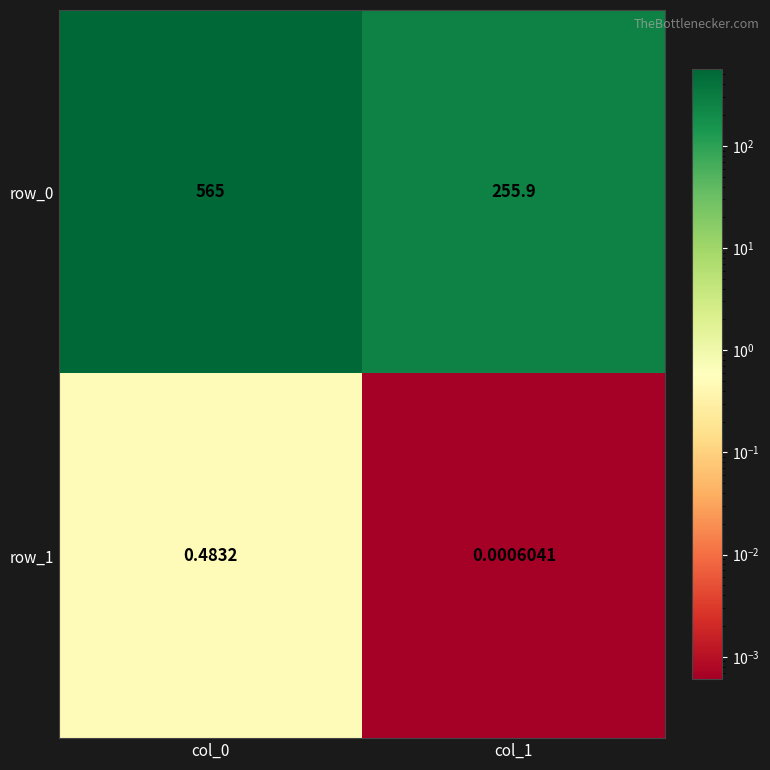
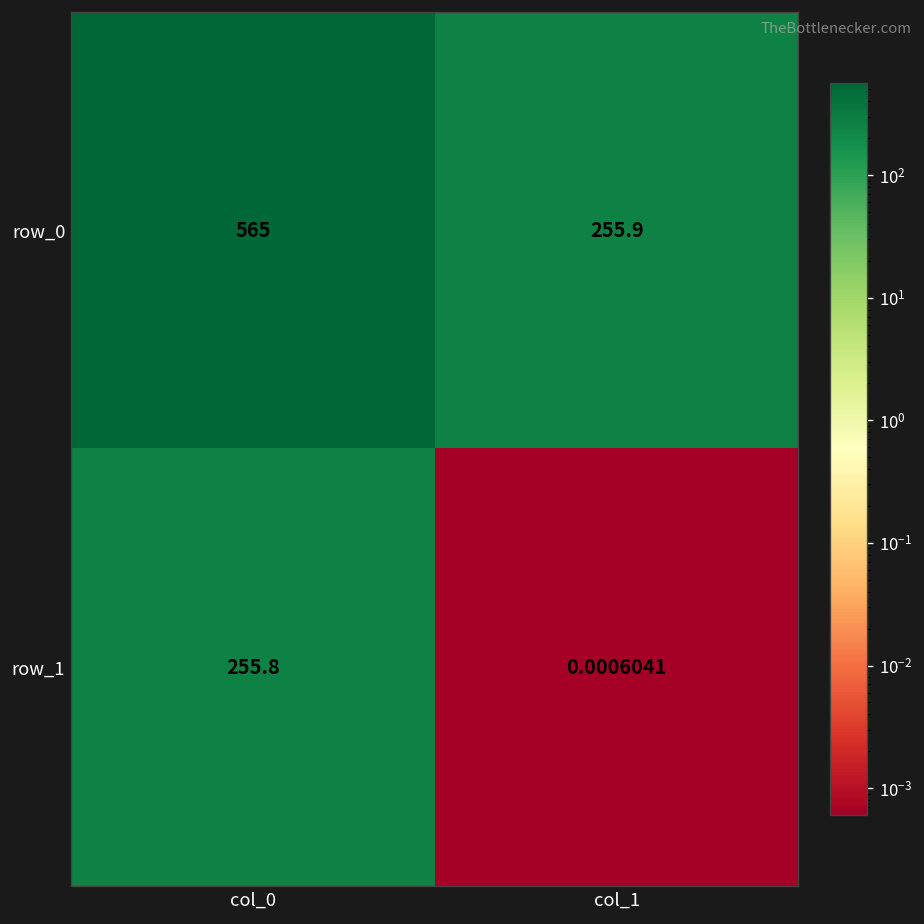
  {
    "row_0": {
      "col_0": 565,
      "col_1": 255.9
    },
    "row_1": {
-     "col_0": 0.4832,
+     "col_0": 255.8,
      "col_1": 0.0006041
    }
  }
